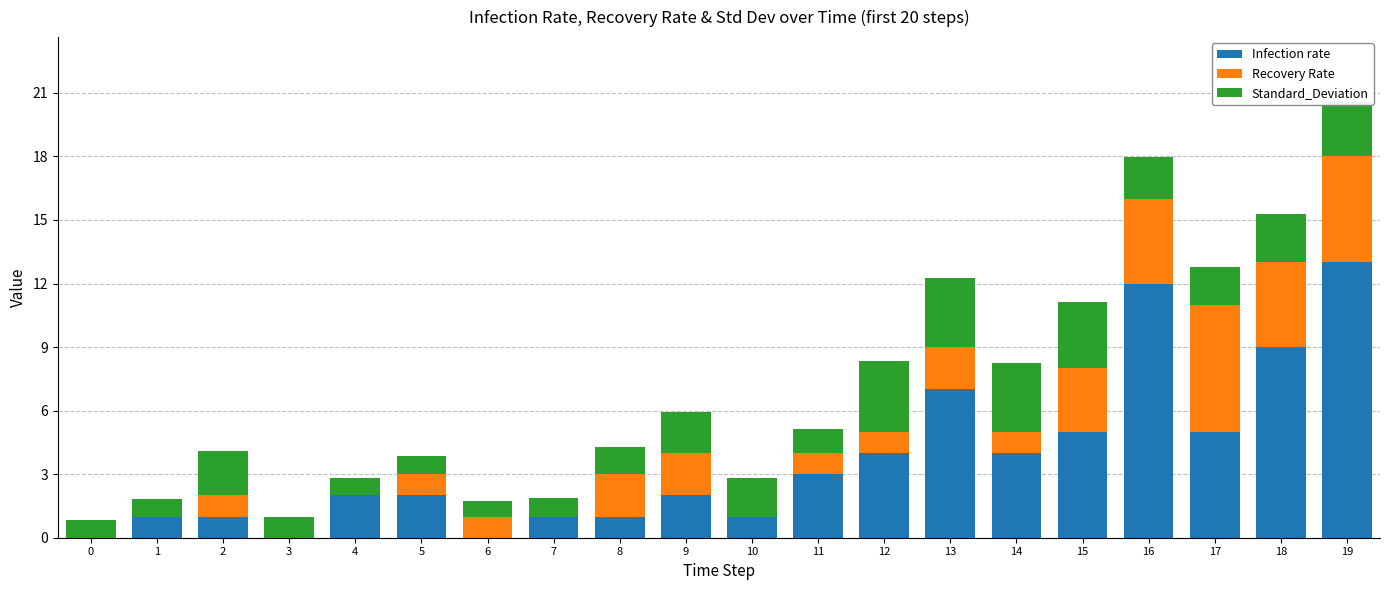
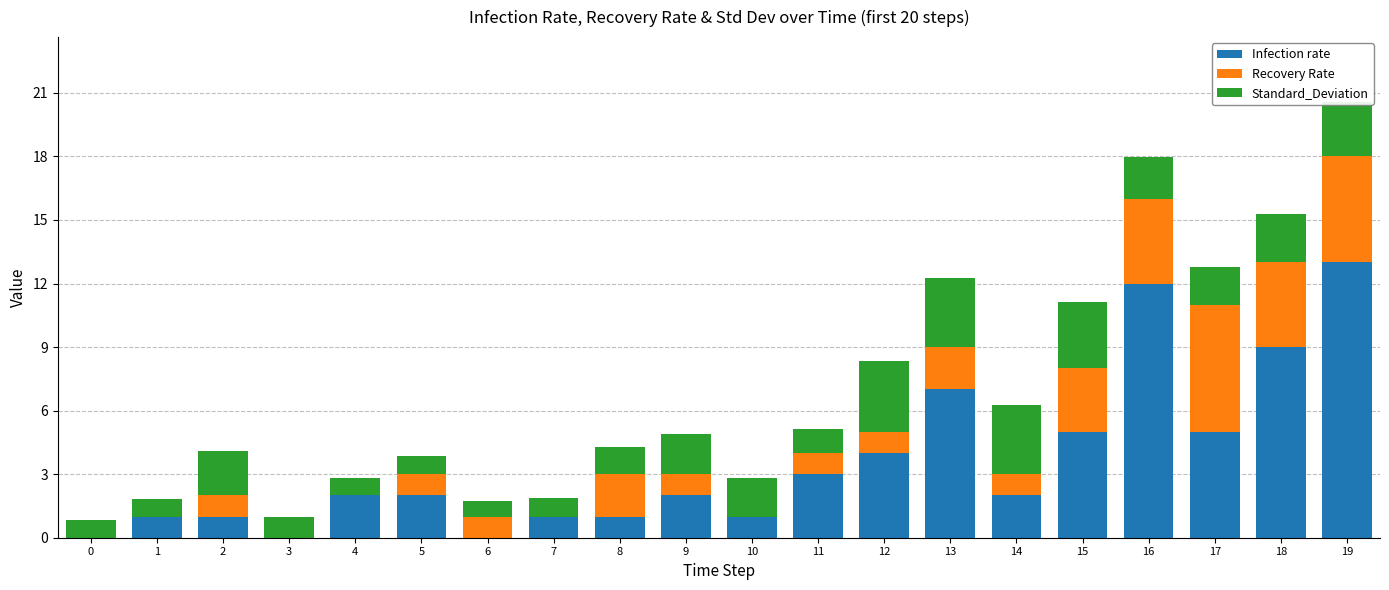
  {
    "Infection rate": {
      "0": 0,
      "1": 1,
      "2": 1,
      "3": 0,
      "4": 2,
      "5": 2,
      "6": 0,
      "7": 1,
      "8": 1,
      "9": 2,
      "10": 1,
      "11": 3,
      "12": 4,
      "13": 7,
-     "14": 4,
+     "14": 2,
      "15": 5,
      "16": 12,
      "17": 5,
      "18": 9,
      "19": 13
    },
    "Recovery Rate": {
      "0": 0,
      "1": 0,
      "2": 1,
      "3": 0,
      "4": 0,
      "5": 1,
      "6": 1,
      "7": 0,
      "8": 2,
-     "9": 2,
+     "9": 1,
      "10": 0,
      "11": 1,
      "12": 1,
      "13": 2,
      "14": 1,
      "15": 3,
      "16": 4,
      "17": 6,
      "18": 4,
      "19": 5
    },
    "Standard_Deviation": {
      "0": 0.8,
      "1": 0.8,
      "2": 2,
      "3": 1,
      "4": 0.8,
      "5": 0.8,
      "6": 0.7,
      "7": 1,
      "8": 1.3,
      "9": 2,
      "10": 1.8,
      "11": 1.1,
      "12": 3.4,
      "13": 3.3,
      "14": 3.3,
      "15": 3.1,
      "16": 2,
      "17": 1.8,
      "18": 2.3
    }
  }
